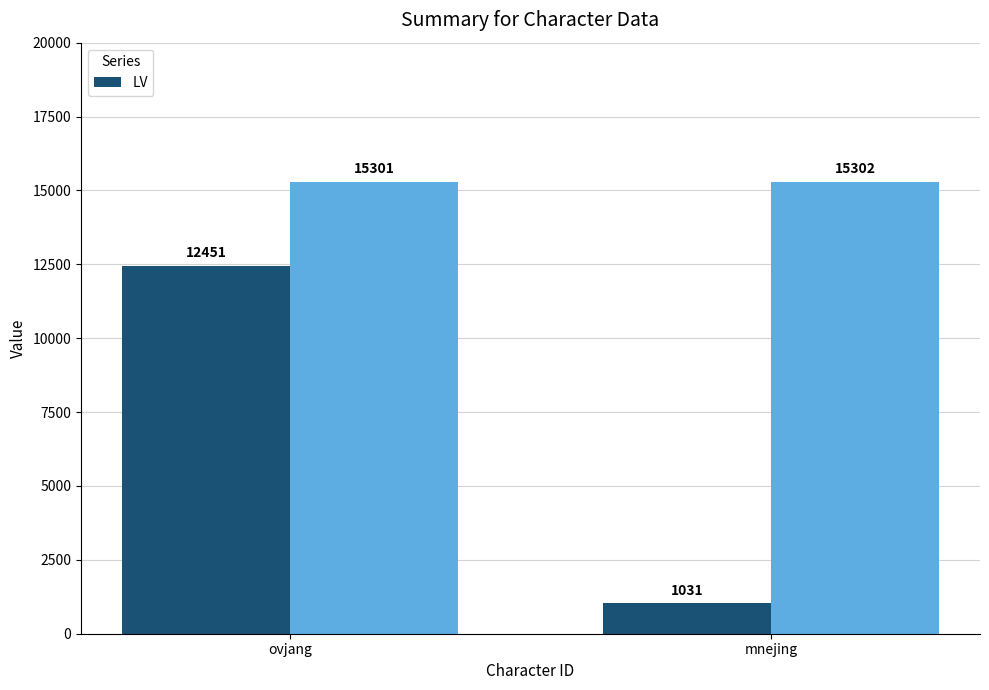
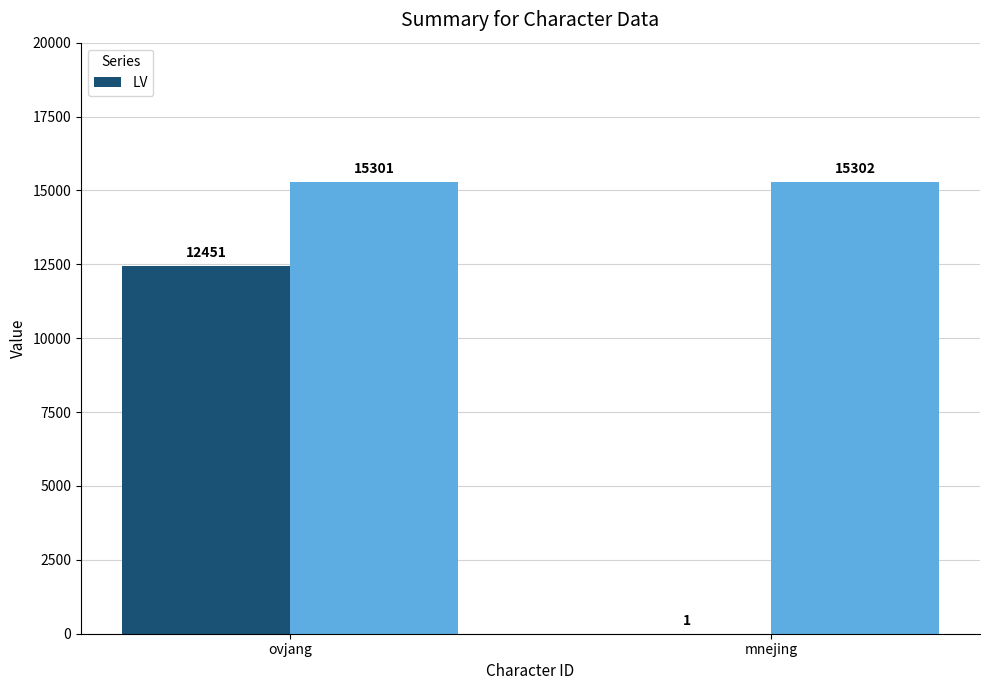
  {
    "LV": {
      "ovjang": 12451,
-     "mnejing": 1031
+     "mnejing": 1
    }
  }
